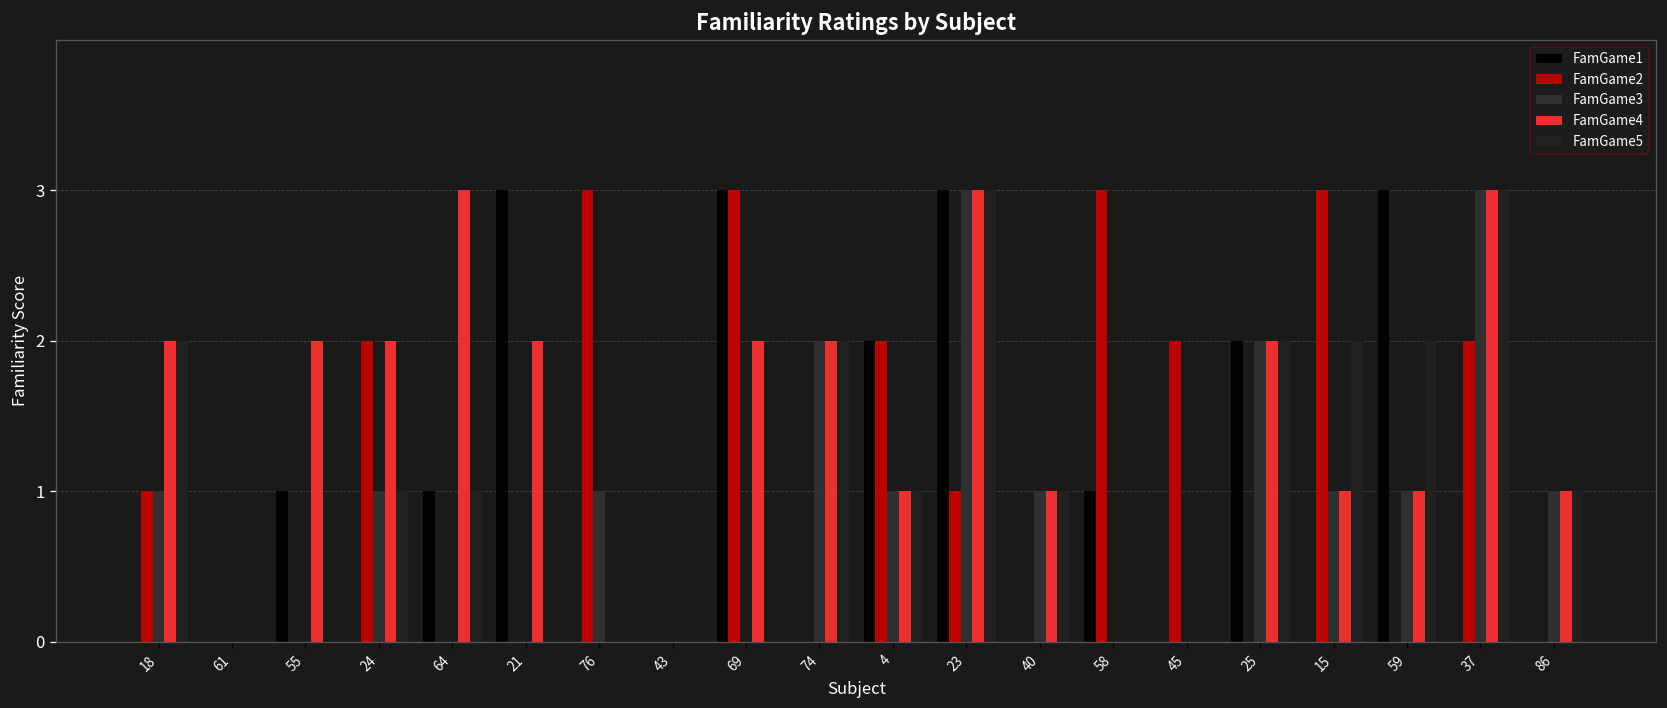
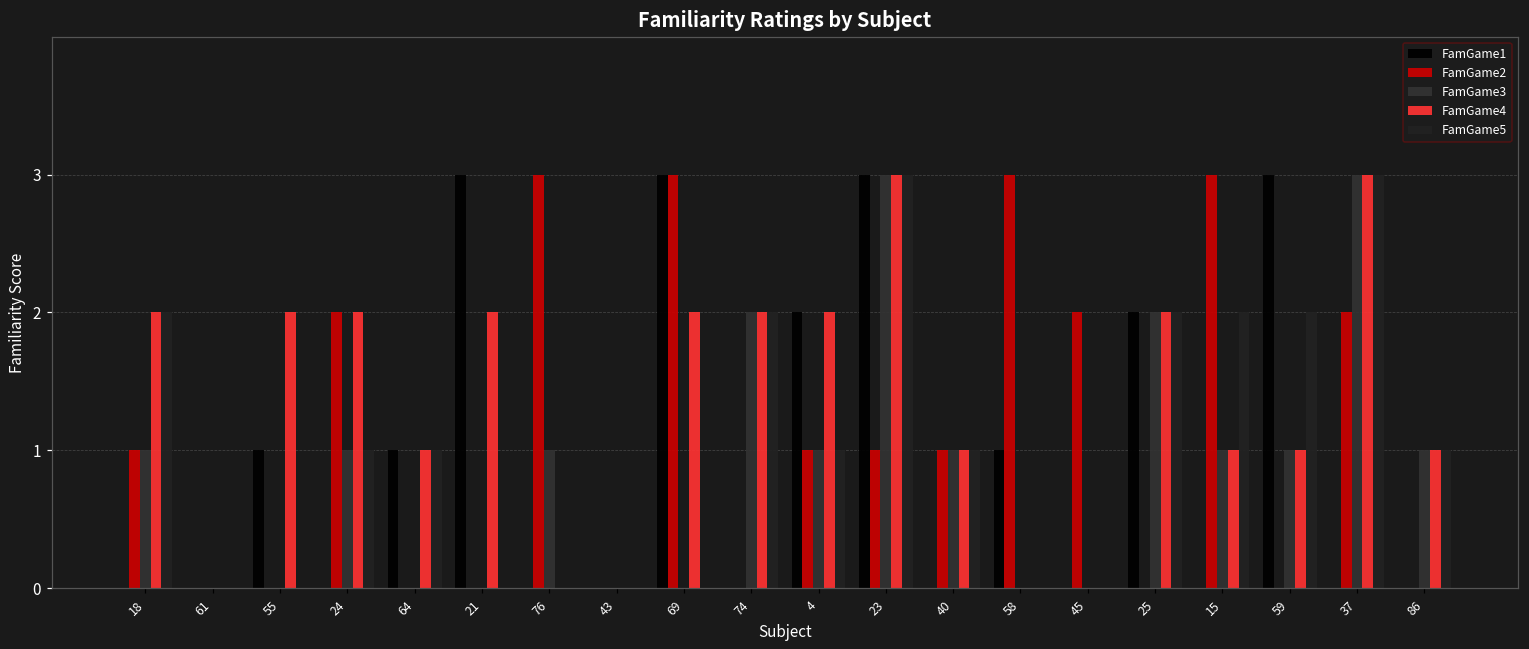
  {
    "FamGame2": {
      "18": 1,
      "61": 0,
      "55": 0,
      "24": 2,
      "64": 0,
      "21": 0,
      "76": 3,
      "43": 0,
      "69": 3,
      "74": 0,
-     "4": 2,
+     "4": 1,
      "23": 1,
-     "40": 0,
+     "40": 1,
      "58": 3,
      "45": 2,
      "25": 0,
      "15": 3,
      "59": 0,
      "37": 2,
      "86": 0
    },
    "FamGame4": {
      "18": 2,
      "61": 0,
      "55": 2,
      "24": 2,
-     "64": 3,
+     "64": 1,
      "21": 2,
      "76": 0,
      "43": 0,
      "69": 2,
      "74": 2,
-     "4": 1,
+     "4": 2,
      "23": 3,
      "40": 1,
      "58": 0,
      "45": 0,
      "25": 2,
      "15": 1,
      "59": 1,
      "37": 3,
      "86": 1
    }
  }
